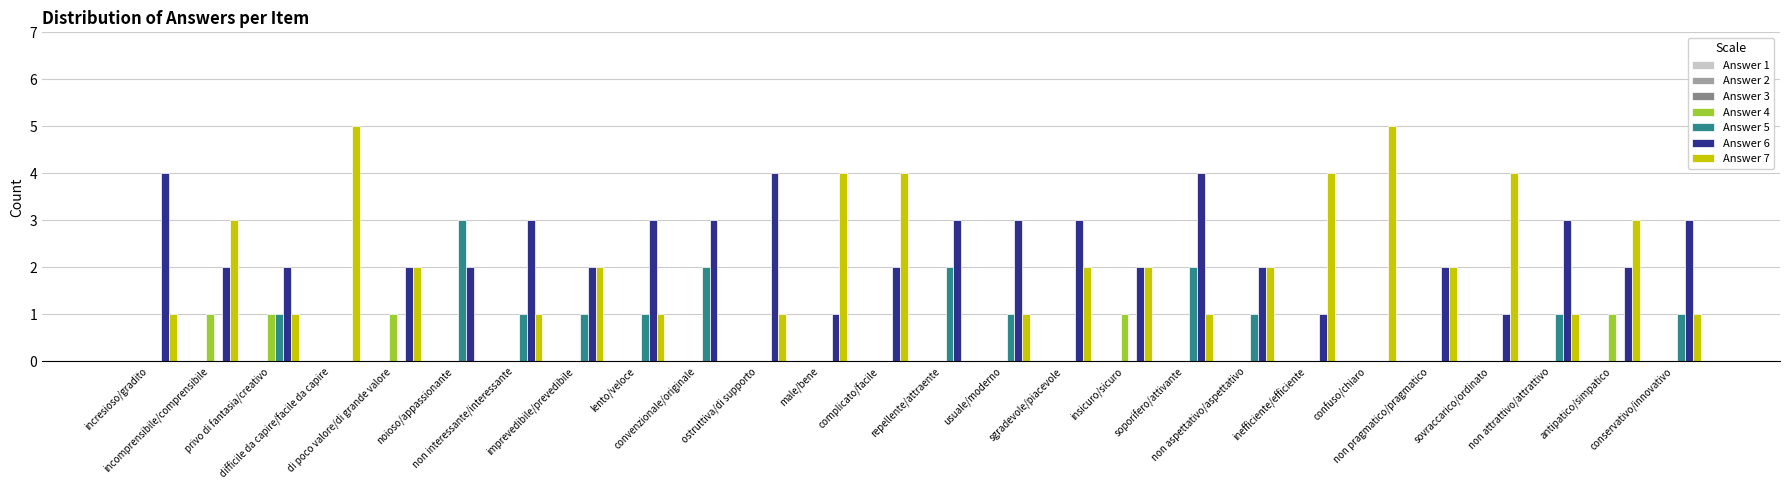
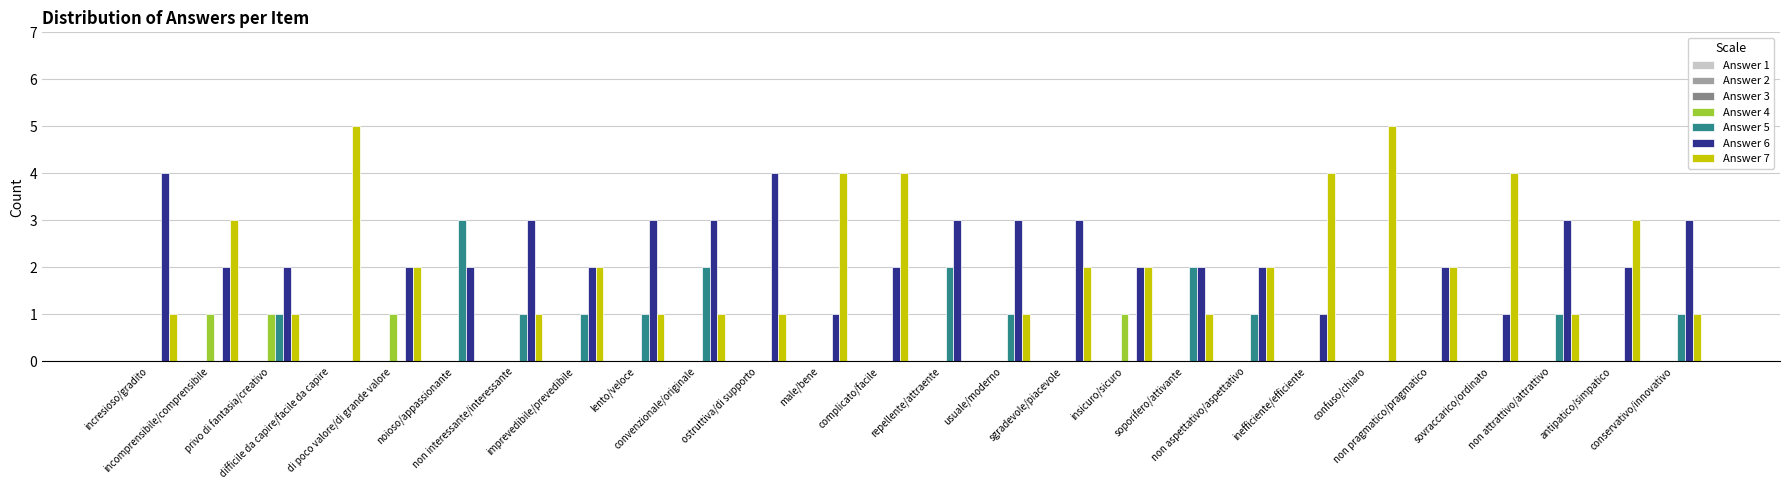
  {
    "Answer 1": {
      "incresioso/gradito": 0,
      "incomprensibile/comprensibile": 0,
      "privo di fantasia/creativo": 0,
      "difficile da capire/facile da capire": 0,
      "di poco valore/di grande valore": 0,
      "noioso/appassionante": 0,
      "non interessante/interessante": 0,
      "imprevedibile/prevedibile": 0,
      "lento/veloce": 0,
      "convenzionale/originale": 0,
      "ostruttiva/di supporto": 0,
      "male/bene": 0,
      "complicato/facile": 0,
      "repellente/attraente": 0,
      "usuale/moderno": 0,
      "sgradevole/piacevole": 0,
      "insicuro/sicuro": 0,
      "soporifero/attivante": 0,
      "non aspettativo/aspettativo": 0,
      "inefficiente/efficiente": 0,
      "confuso/chiaro": 0,
      "non pragmatico/pragmatico": 0,
      "sovraccarico/ordinato": 0,
      "non attrattivo/attrattivo": 0,
      "antipatico/simpatico": 0,
      "conservativo/innovativo": 0
    },
    "Answer 4": {
      "incresioso/gradito": 0,
      "incomprensibile/comprensibile": 1,
      "privo di fantasia/creativo": 1,
      "difficile da capire/facile da capire": 0,
      "di poco valore/di grande valore": 1,
      "noioso/appassionante": 0,
      "non interessante/interessante": 0,
      "imprevedibile/prevedibile": 0,
      "lento/veloce": 0,
      "convenzionale/originale": 0,
      "ostruttiva/di supporto": 0,
      "male/bene": 0,
      "complicato/facile": 0,
      "repellente/attraente": 0,
      "usuale/moderno": 0,
      "sgradevole/piacevole": 0,
      "insicuro/sicuro": 1,
      "soporifero/attivante": 0,
      "non aspettativo/aspettativo": 0,
      "inefficiente/efficiente": 0,
      "confuso/chiaro": 0,
      "non pragmatico/pragmatico": 0,
      "sovraccarico/ordinato": 0,
      "non attrattivo/attrattivo": 0,
-     "antipatico/simpatico": 1,
+     "antipatico/simpatico": 0,
      "conservativo/innovativo": 0
    },
    "Answer 5": {
      "incresioso/gradito": 0,
      "incomprensibile/comprensibile": 0,
      "privo di fantasia/creativo": 1,
      "difficile da capire/facile da capire": 0,
      "di poco valore/di grande valore": 0,
      "noioso/appassionante": 3,
      "non interessante/interessante": 1,
      "imprevedibile/prevedibile": 1,
      "lento/veloce": 1,
      "convenzionale/originale": 2,
      "ostruttiva/di supporto": 0,
      "male/bene": 0,
      "complicato/facile": 0,
      "repellente/attraente": 2,
      "usuale/moderno": 1,
      "sgradevole/piacevole": 0,
      "insicuro/sicuro": 0,
      "soporifero/attivante": 2,
      "non aspettativo/aspettativo": 1,
      "inefficiente/efficiente": 0,
      "confuso/chiaro": 0,
      "non pragmatico/pragmatico": 0,
      "sovraccarico/ordinato": 0,
      "non attrattivo/attrattivo": 1,
      "antipatico/simpatico": 0,
      "conservativo/innovativo": 1
    },
    "Answer 6": {
      "incresioso/gradito": 4,
      "incomprensibile/comprensibile": 2,
      "privo di fantasia/creativo": 2,
      "difficile da capire/facile da capire": 0,
      "di poco valore/di grande valore": 2,
      "noioso/appassionante": 2,
      "non interessante/interessante": 3,
      "imprevedibile/prevedibile": 2,
      "lento/veloce": 3,
      "convenzionale/originale": 3,
      "ostruttiva/di supporto": 4,
      "male/bene": 1,
      "complicato/facile": 2,
      "repellente/attraente": 3,
      "usuale/moderno": 3,
      "sgradevole/piacevole": 3,
      "insicuro/sicuro": 2,
-     "soporifero/attivante": 4,
+     "soporifero/attivante": 2,
      "non aspettativo/aspettativo": 2,
      "inefficiente/efficiente": 1,
      "confuso/chiaro": 0,
      "non pragmatico/pragmatico": 2,
      "sovraccarico/ordinato": 1,
      "non attrattivo/attrattivo": 3,
      "antipatico/simpatico": 2,
      "conservativo/innovativo": 3
    },
    "Answer 7": {
      "incresioso/gradito": 1,
      "incomprensibile/comprensibile": 3,
      "privo di fantasia/creativo": 1,
      "difficile da capire/facile da capire": 5,
      "di poco valore/di grande valore": 2,
      "noioso/appassionante": 0,
      "non interessante/interessante": 1,
      "imprevedibile/prevedibile": 2,
      "lento/veloce": 1,
-     "convenzionale/originale": 0,
+     "convenzionale/originale": 1,
      "ostruttiva/di supporto": 1,
      "male/bene": 4,
      "complicato/facile": 4,
      "repellente/attraente": 0,
      "usuale/moderno": 1,
      "sgradevole/piacevole": 2,
      "insicuro/sicuro": 2,
      "soporifero/attivante": 1,
      "non aspettativo/aspettativo": 2,
      "inefficiente/efficiente": 4,
      "confuso/chiaro": 5,
      "non pragmatico/pragmatico": 2,
      "sovraccarico/ordinato": 4,
      "non attrattivo/attrattivo": 1,
      "antipatico/simpatico": 3,
      "conservativo/innovativo": 1
    }
  }
